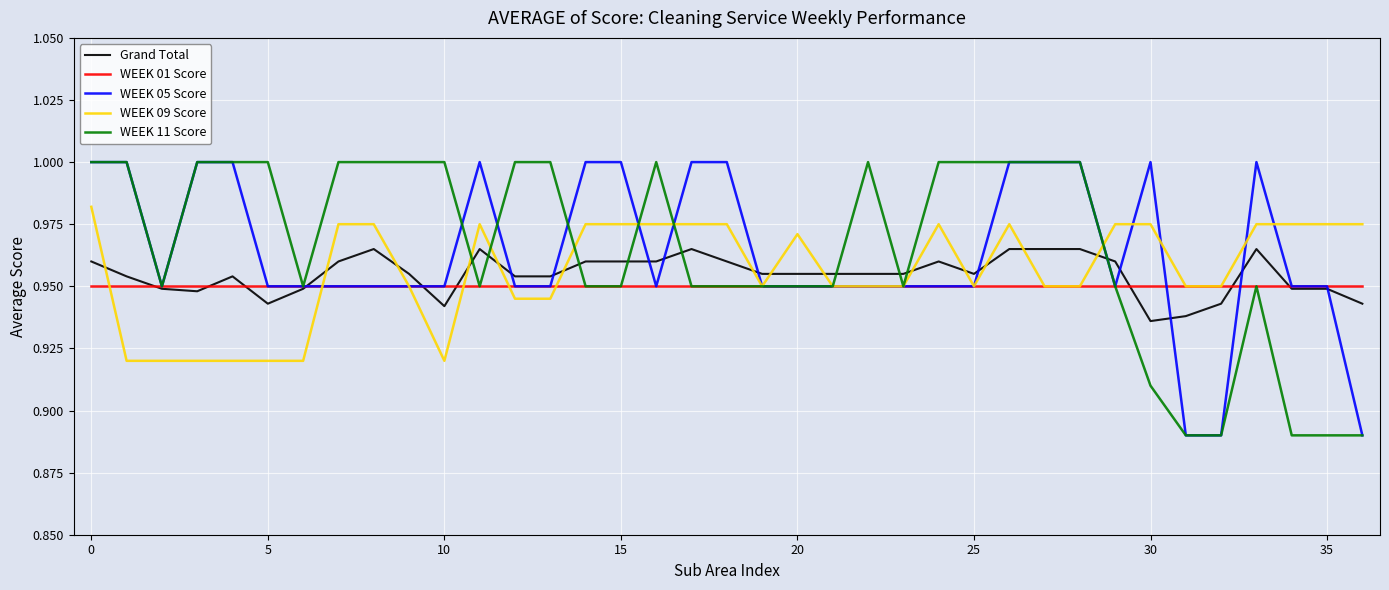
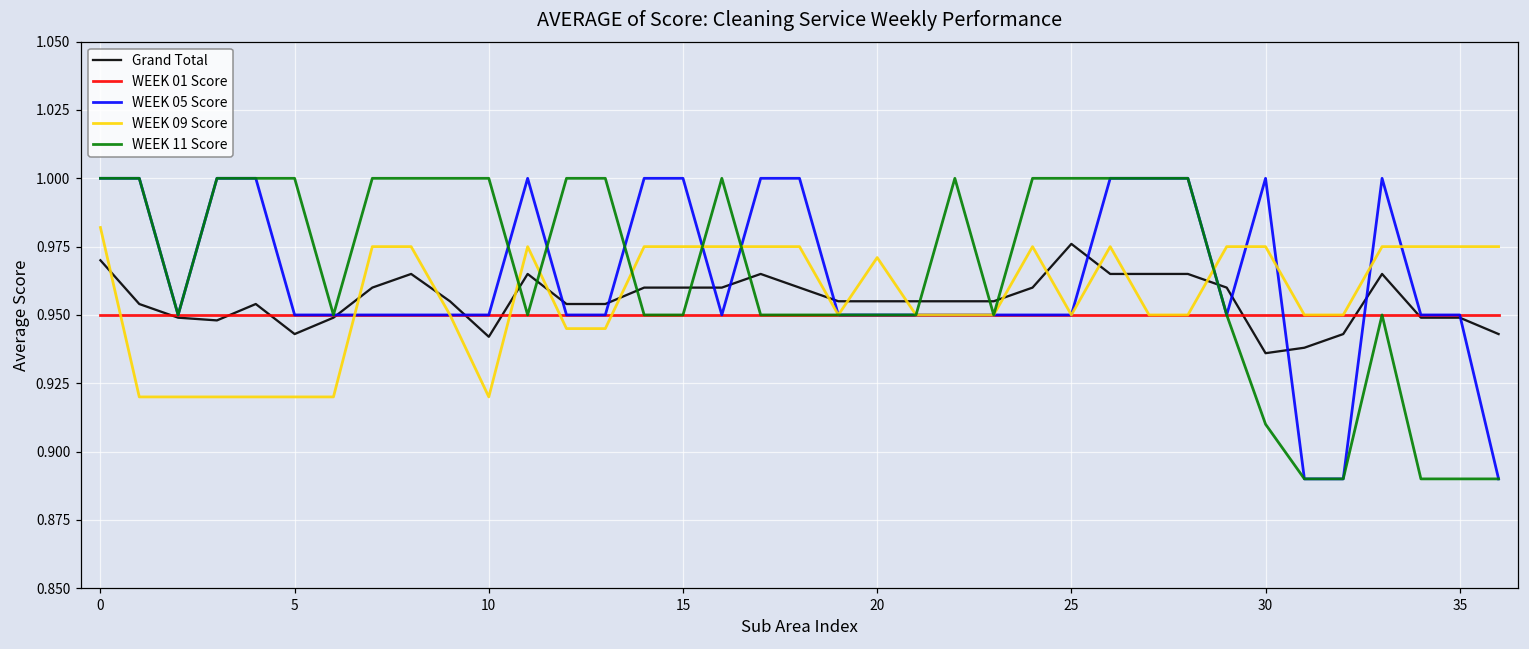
  {
    "Grand Total": {
-     "0": 0.96,
+     "0": 0.97,
      "5": 0.943,
      "10": 0.942,
      "15": 0.960,
      "20": 0.955,
-     "25": 0.955,
+     "25": 0.976,
      "30": 0.936
    },
    "WEEK 01 Score": {
      "0": 0.950,
      "30": 0.950
    },
    "WEEK 05 Score": {
      "15": 1.000,
      "30": 1.000
    },
    "WEEK 09 Score": {
      "0": 0.982,
      "5": 0.920,
      "10": 0.920,
      "15": 0.975,
      "20": 0.971,
      "30": 0.975,
      "35": 0.975
    },
    "WEEK 11 Score": {
      "5": 1.000,
      "10": 1.000,
      "25": 1.000,
      "30": 0.910,
      "35": 0.890
    }
  }
